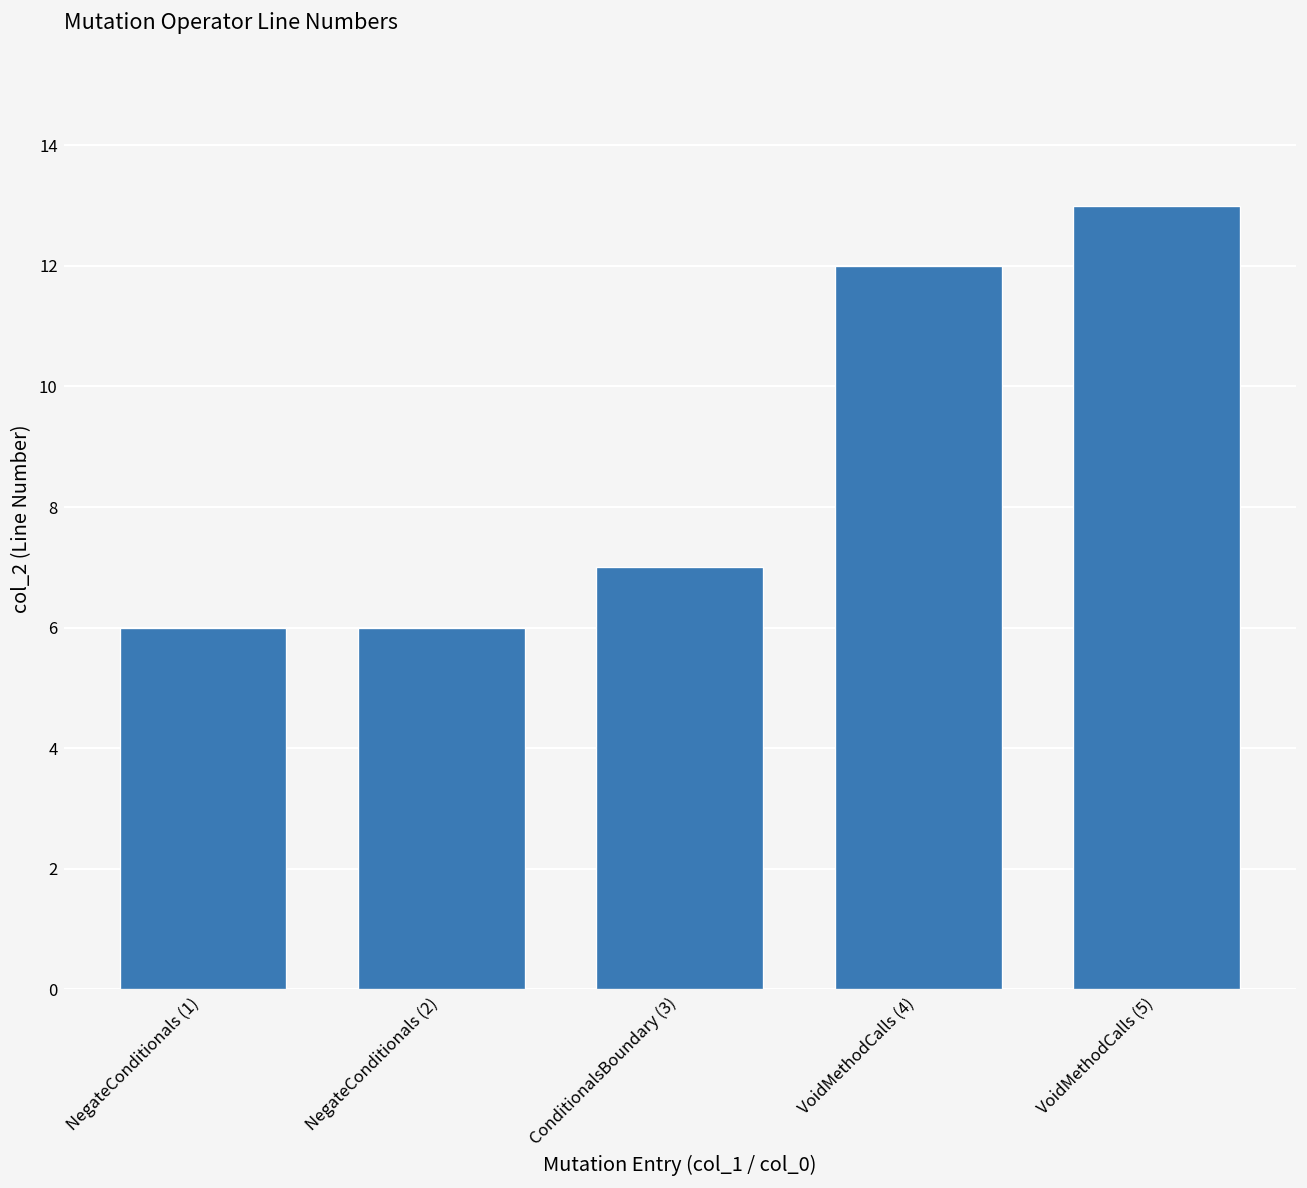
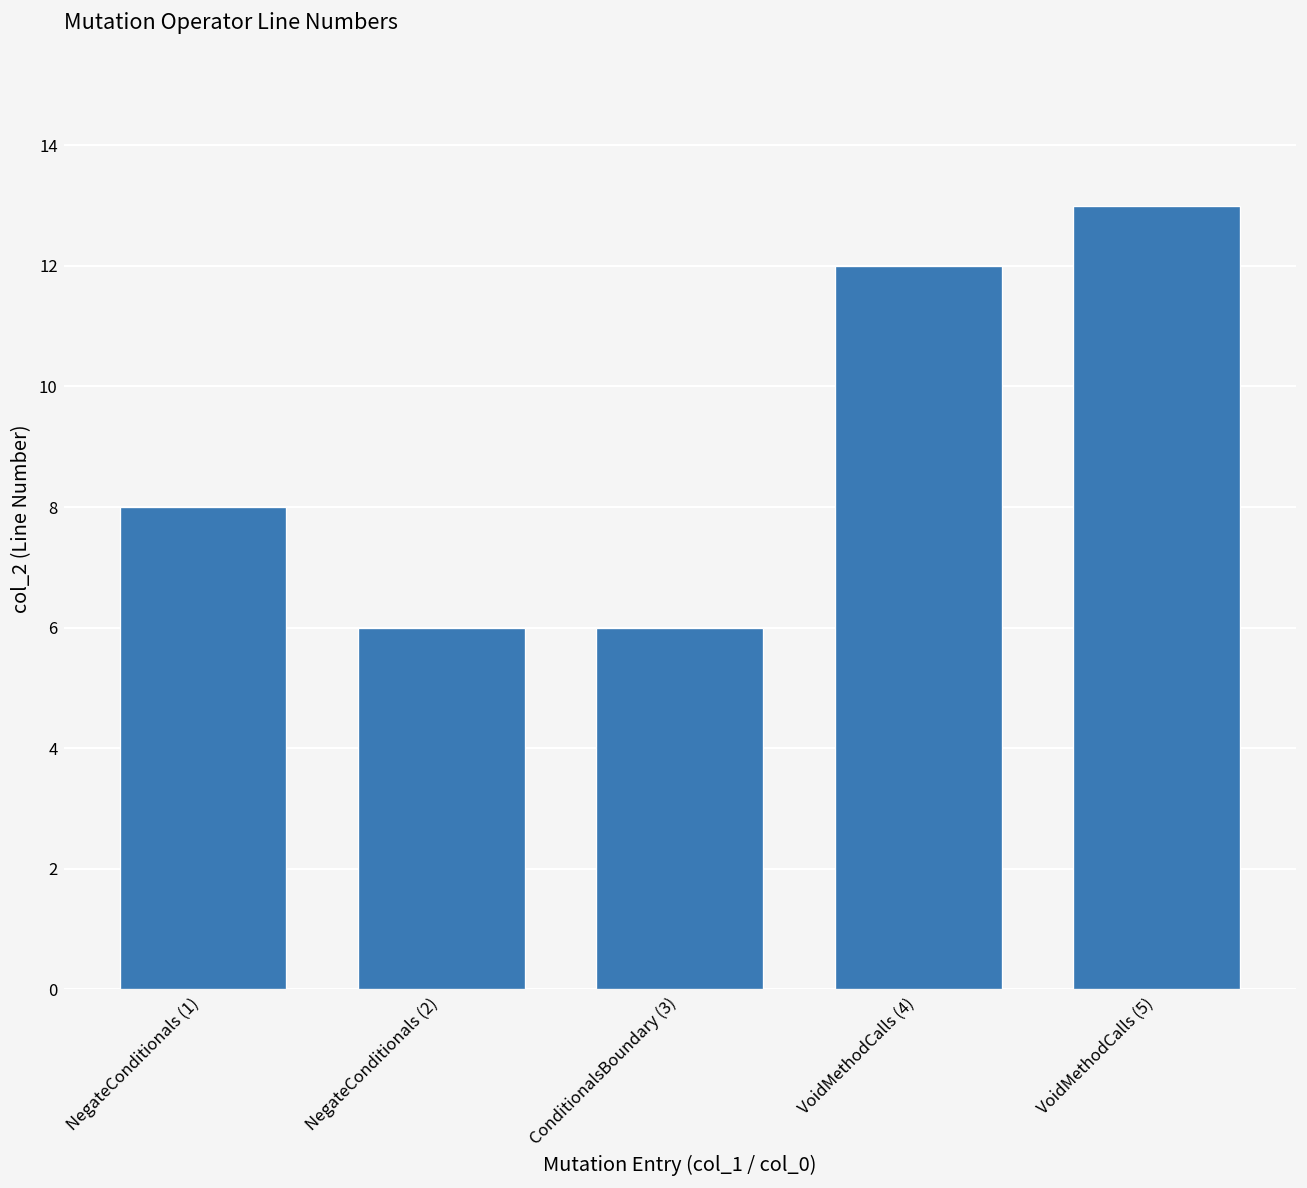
  {
-   "NegateConditionals (1)": 6,
+   "NegateConditionals (1)": 8,
    "NegateConditionals (2)": 6,
-   "ConditionalsBoundary (3)": 7,
+   "ConditionalsBoundary (3)": 6,
    "VoidMethodCalls (4)": 12,
    "VoidMethodCalls (5)": 13
  }
